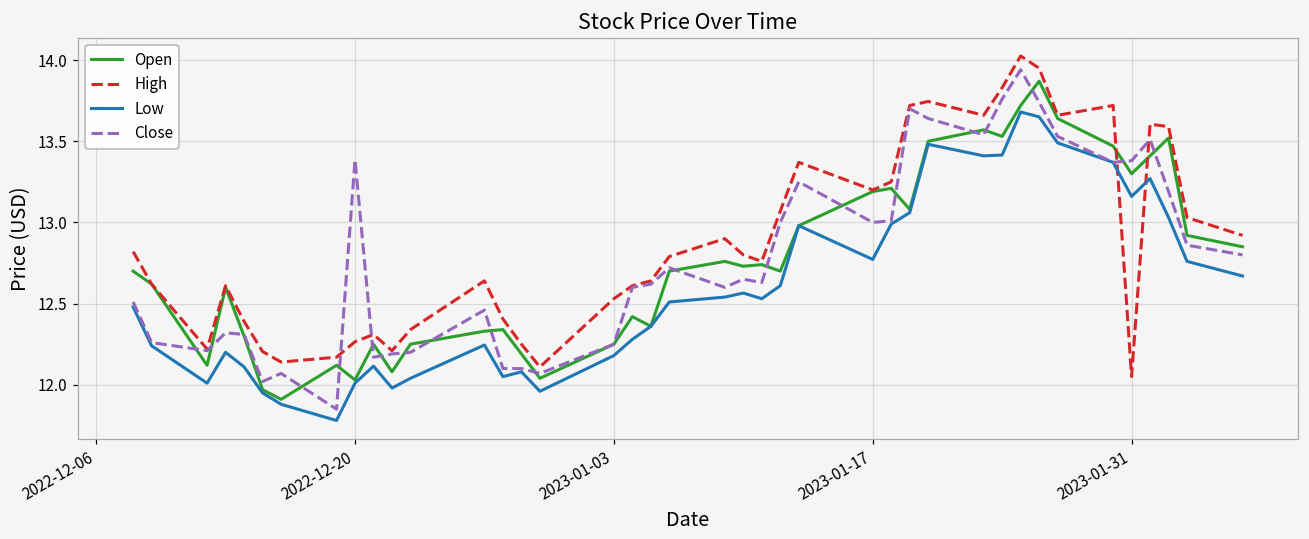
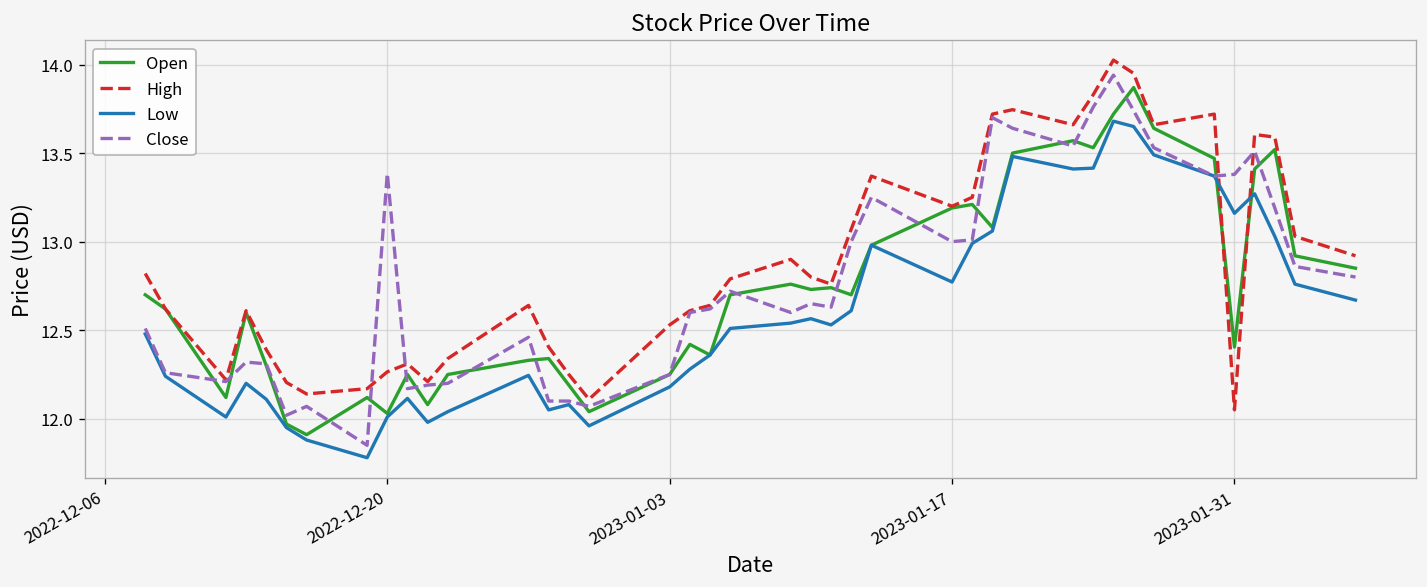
  {
    "Open": {
      "2022-12-20": 12.03,
-     "2023-01-31": 13.30
+     "2023-01-31": 12.40
    },
    "High": {
      "2022-12-20": 12.27,
      "2023-01-03": 12.53,
      "2023-01-31": 12.05
    },
    "Low": {
      "2022-12-20": 12.01,
      "2023-01-03": 12.18,
      "2023-01-17": 12.77,
      "2023-01-31": 13.16
    },
    "Close": {
      "2022-12-20": 13.39,
      "2023-01-17": 13.00,
      "2023-01-31": 13.38
    }
  }
